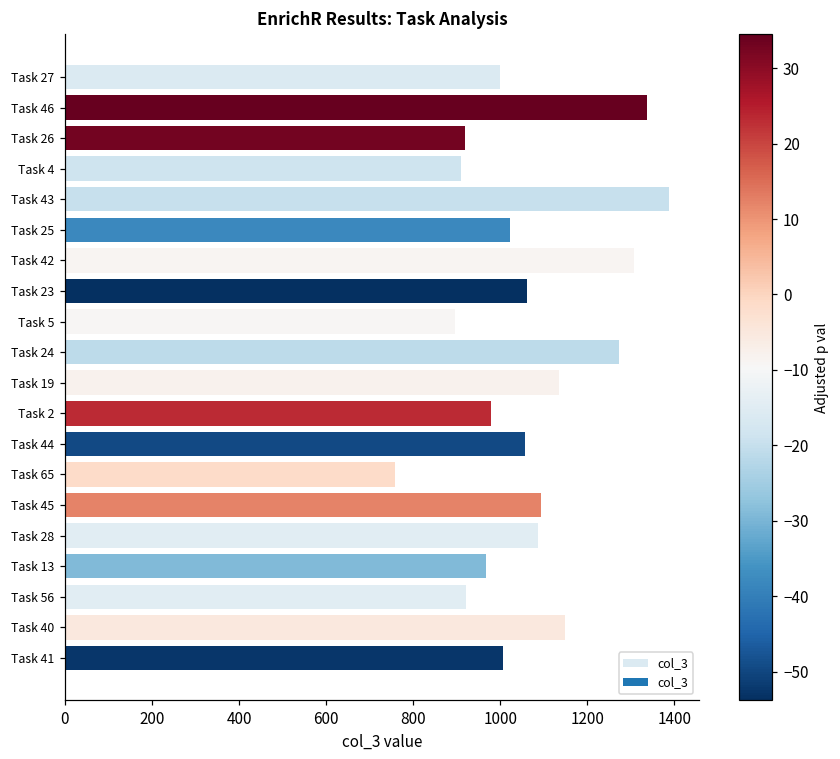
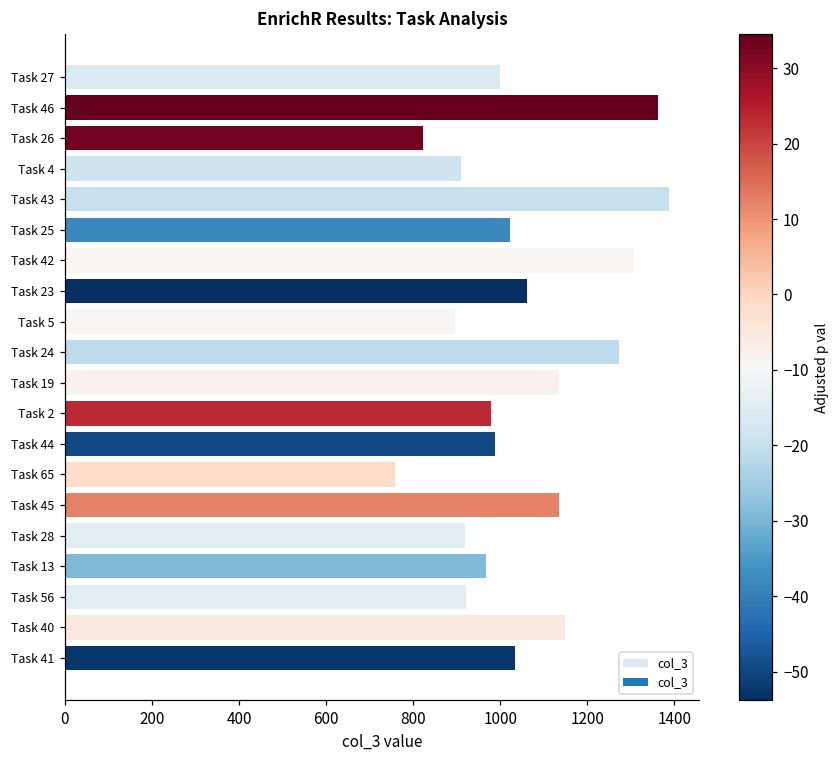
  {
    "Task 27": 1000,
-   "Task 46": 1340,
-   "Task 26": 920,
+   "Task 46": 1360,
+   "Task 26": 820,
    "Task 4": 910,
    "Task 43": 1390,
    "Task 25": 1020,
    "Task 42": 1310,
    "Task 23": 1060,
    "Task 5": 900,
    "Task 24": 1270,
    "Task 19": 1130,
    "Task 2": 980,
-   "Task 44": 1060,
+   "Task 44": 990,
    "Task 65": 760,
-   "Task 45": 1090,
-   "Task 28": 1090,
+   "Task 45": 1140,
+   "Task 28": 920,
    "Task 13": 970,
    "Task 56": 920,
    "Task 40": 1150,
-   "Task 41": 1010
+   "Task 41": 1030
  }
